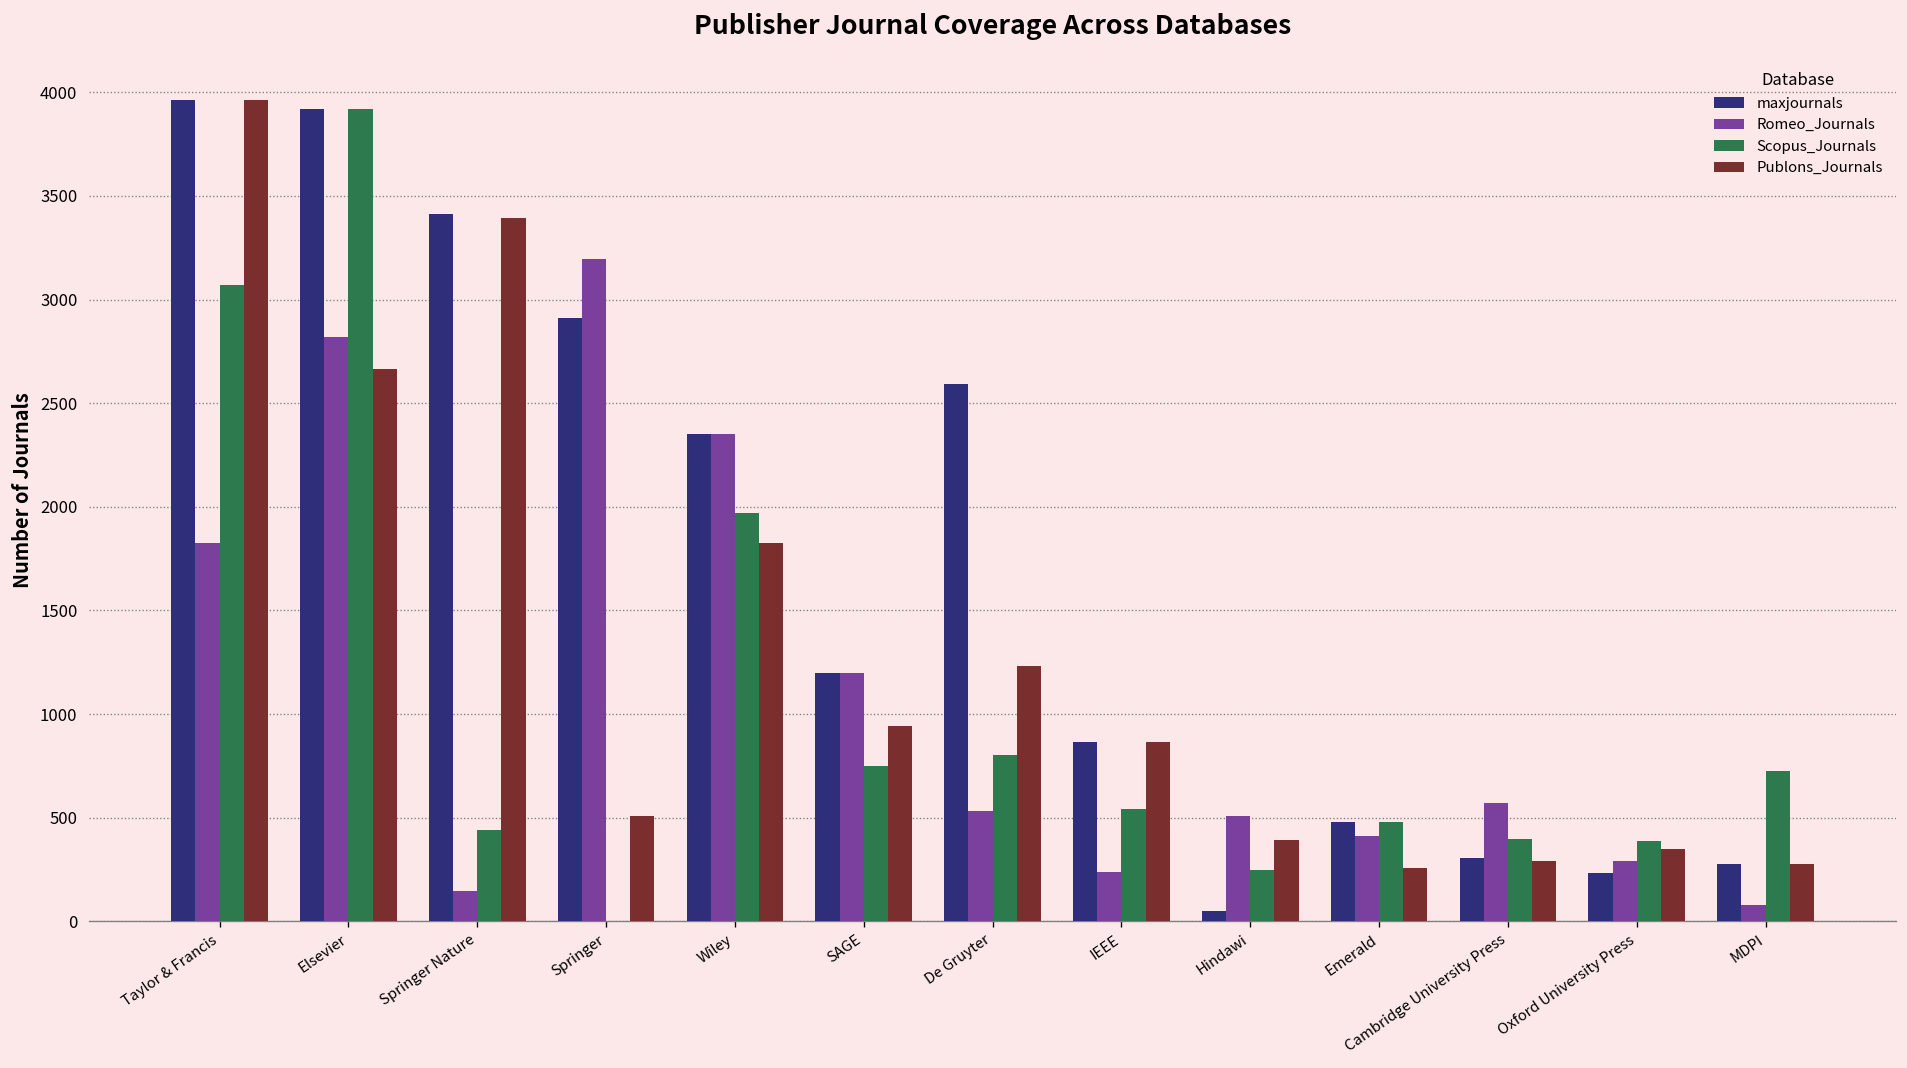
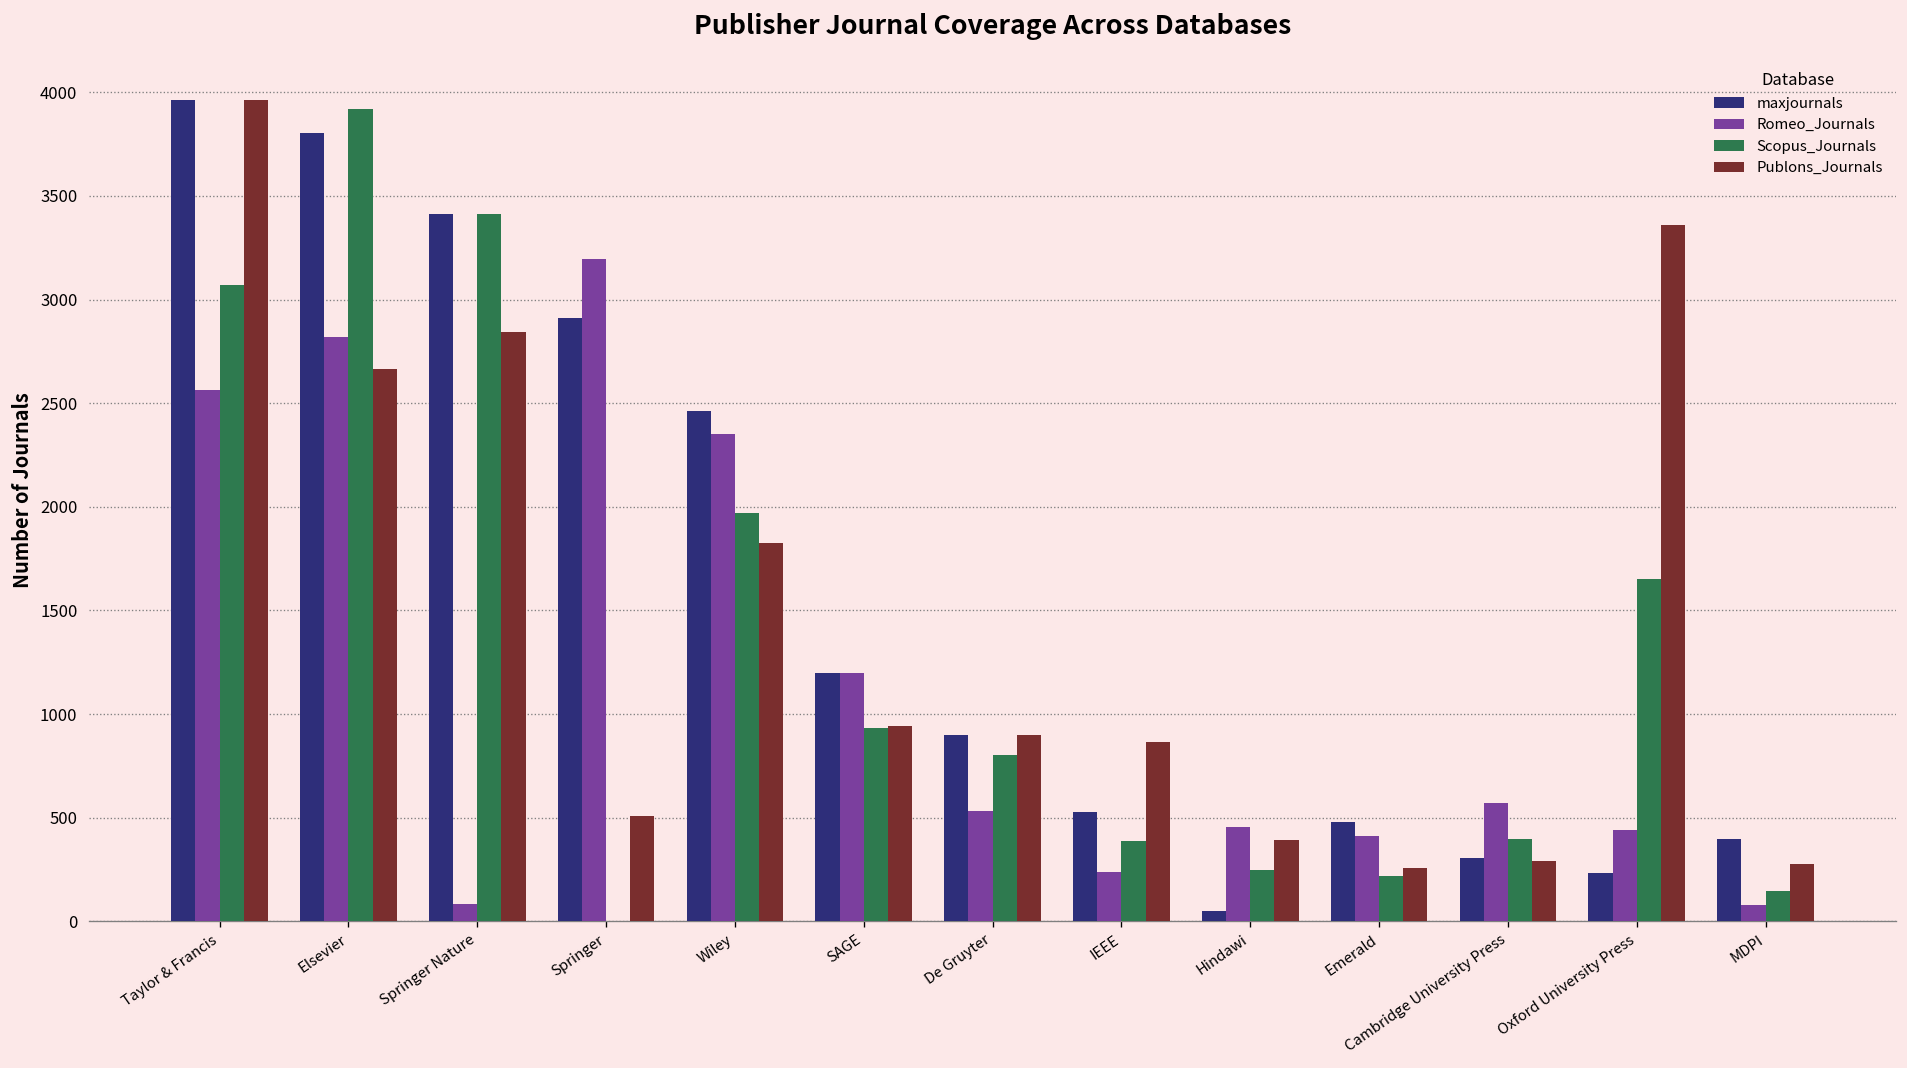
  {
    "maxjournals": {
      "Taylor & Francis": 3960,
-     "Elsevier": 3920,
+     "Elsevier": 3800,
      "Springer Nature": 3410,
      "Springer": 2910,
-     "Wiley": 2350,
+     "Wiley": 2460,
      "SAGE": 1200,
-     "De Gruyter": 2590,
-     "IEEE": 860,
+     "De Gruyter": 900,
+     "IEEE": 530,
      "Hindawi": 50,
      "Emerald": 480,
      "Cambridge University Press": 300,
      "Oxford University Press": 230,
-     "MDPI": 280
+     "MDPI": 400
    },
    "Romeo_Journals": {
-     "Taylor & Francis": 1830,
+     "Taylor & Francis": 2570,
      "Elsevier": 2820,
-     "Springer Nature": 150,
+     "Springer Nature": 80,
      "Springer": 3200,
      "Wiley": 2350,
      "SAGE": 1200,
      "De Gruyter": 530,
      "IEEE": 240,
-     "Hindawi": 510,
+     "Hindawi": 460,
      "Emerald": 410,
      "Cambridge University Press": 570,
-     "Oxford University Press": 290,
+     "Oxford University Press": 440,
      "MDPI": 80
    },
    "Scopus_Journals": {
      "Taylor & Francis": 3070,
      "Elsevier": 3920,
-     "Springer Nature": 440,
+     "Springer Nature": 3410,
      "Springer": 0,
      "Wiley": 1970,
-     "SAGE": 750,
+     "SAGE": 940,
      "De Gruyter": 800,
-     "IEEE": 540,
+     "IEEE": 390,
      "Hindawi": 250,
-     "Emerald": 480,
+     "Emerald": 220,
      "Cambridge University Press": 400,
-     "Oxford University Press": 390,
-     "MDPI": 730
+     "Oxford University Press": 1650,
+     "MDPI": 150
    },
    "Publons_Journals": {
      "Taylor & Francis": 3960,
      "Elsevier": 2660,
-     "Springer Nature": 3400,
+     "Springer Nature": 2840,
      "Springer": 510,
      "Wiley": 1830,
      "SAGE": 940,
-     "De Gruyter": 1230,
+     "De Gruyter": 900,
      "IEEE": 860,
      "Hindawi": 390,
      "Emerald": 260,
      "Cambridge University Press": 290,
-     "Oxford University Press": 350,
+     "Oxford University Press": 3360,
      "MDPI": 280
    }
  }
